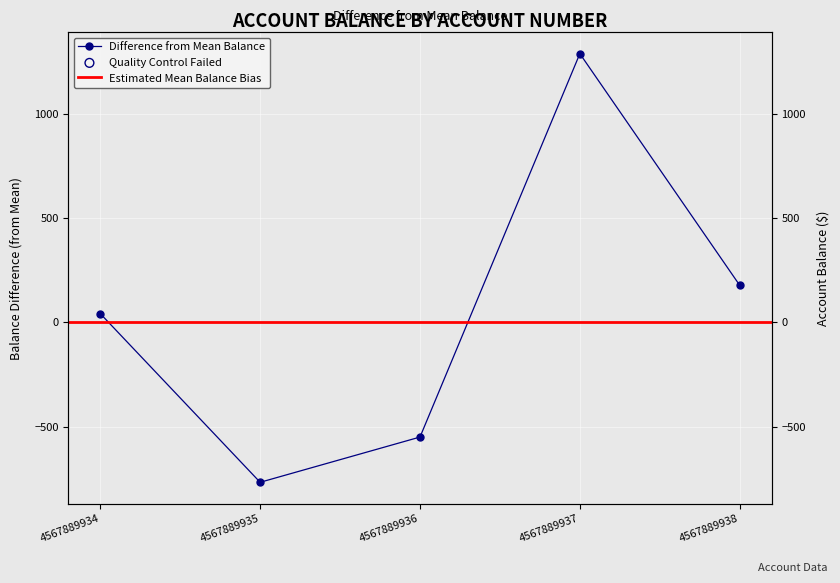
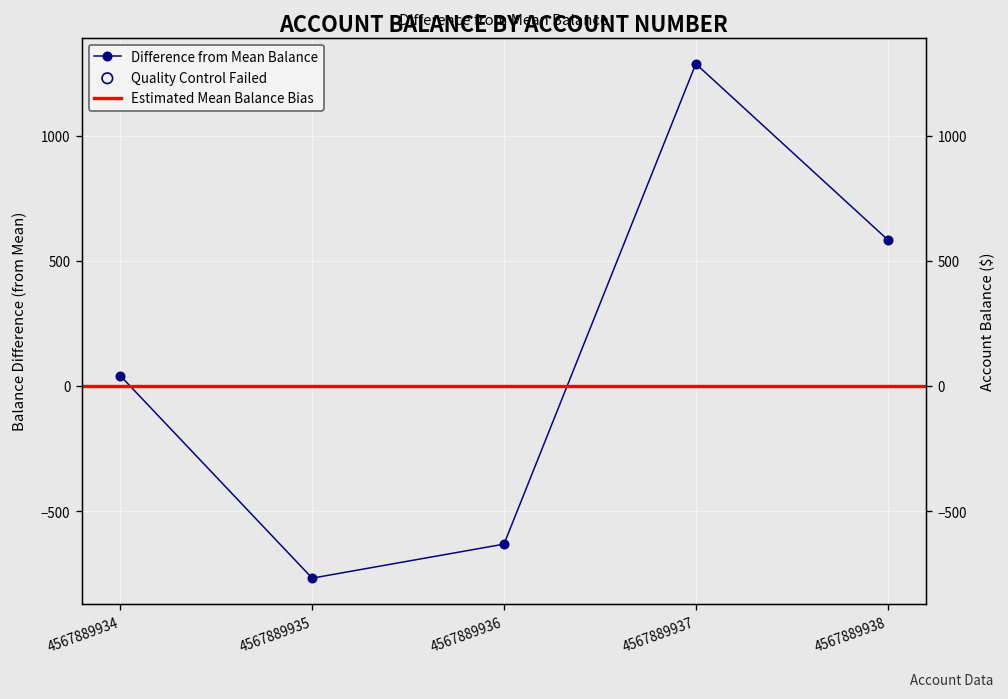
  {
    "4567889934": 40,
    "4567889935": -770,
-   "4567889936": -550,
+   "4567889936": -630,
    "4567889937": 1290,
-   "4567889938": 180
+   "4567889938": 590
  }
